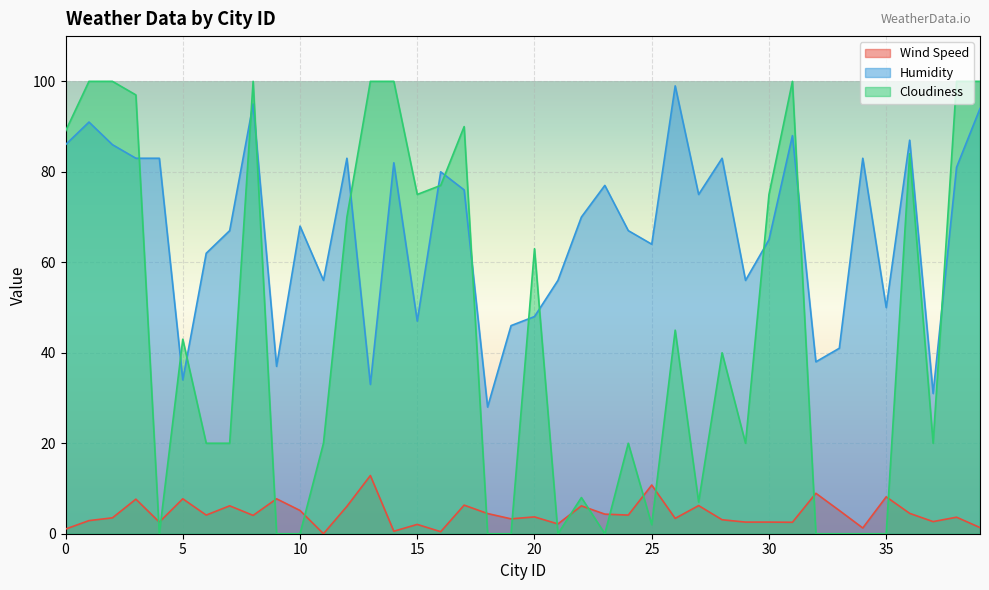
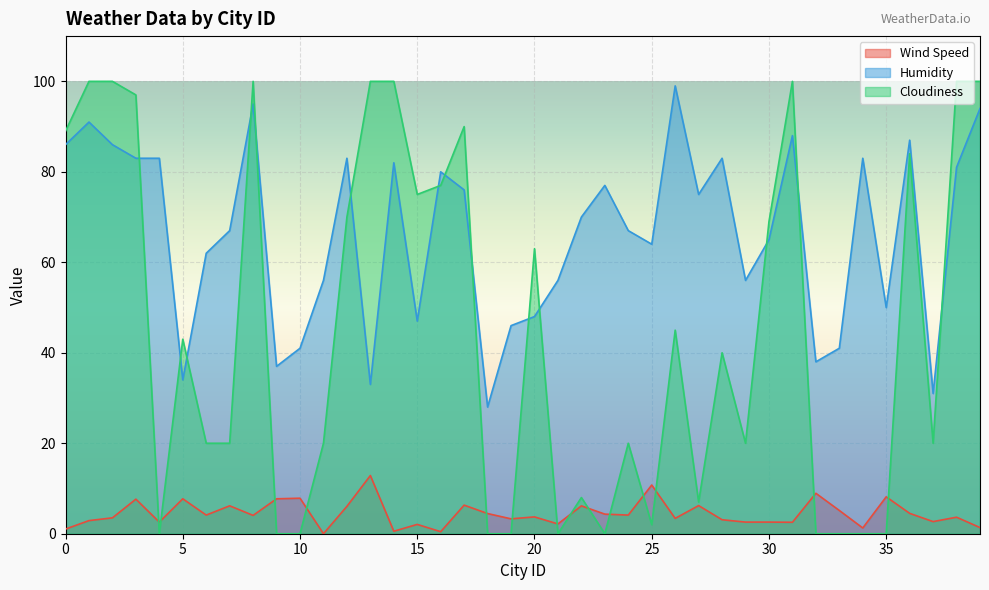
  {
    "Wind Speed": {
      "0": 1,
      "5": 8,
-     "10": 5,
+     "10": 8,
      "15": 2,
      "20": 4,
      "25": 11,
      "30": 3,
      "35": 8
    },
    "Humidity": {
      "0": 86,
      "5": 34,
-     "10": 68,
+     "10": 41,
      "15": 47,
      "20": 48,
      "25": 64,
      "30": 65,
      "35": 50
    },
    "Cloudiness": {
      "0": 89,
      "5": 43,
      "10": 0,
      "15": 75,
      "20": 63,
      "25": 2,
-     "30": 75,
+     "30": 69,
      "35": 0
    }
  }
